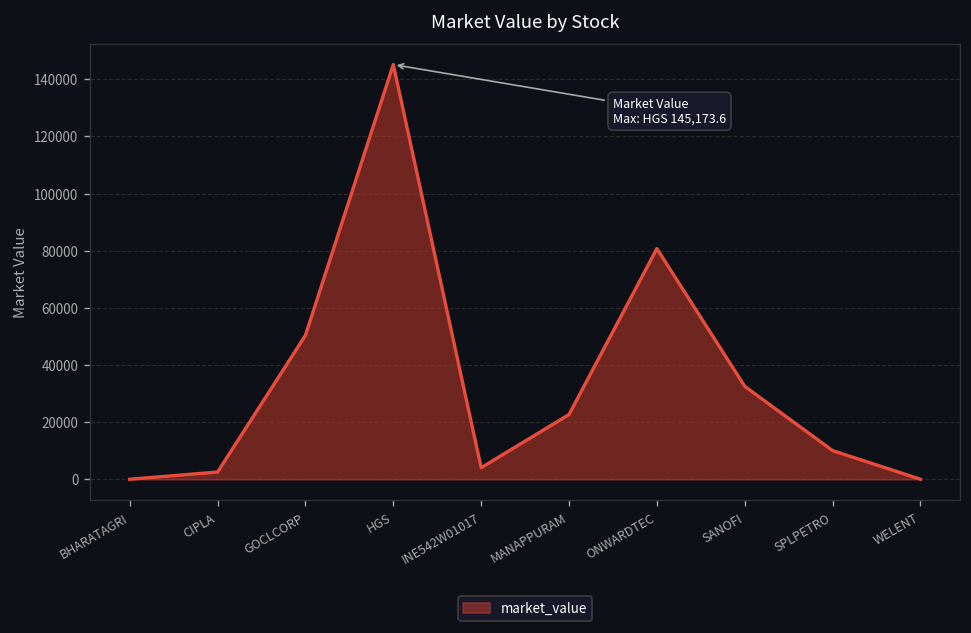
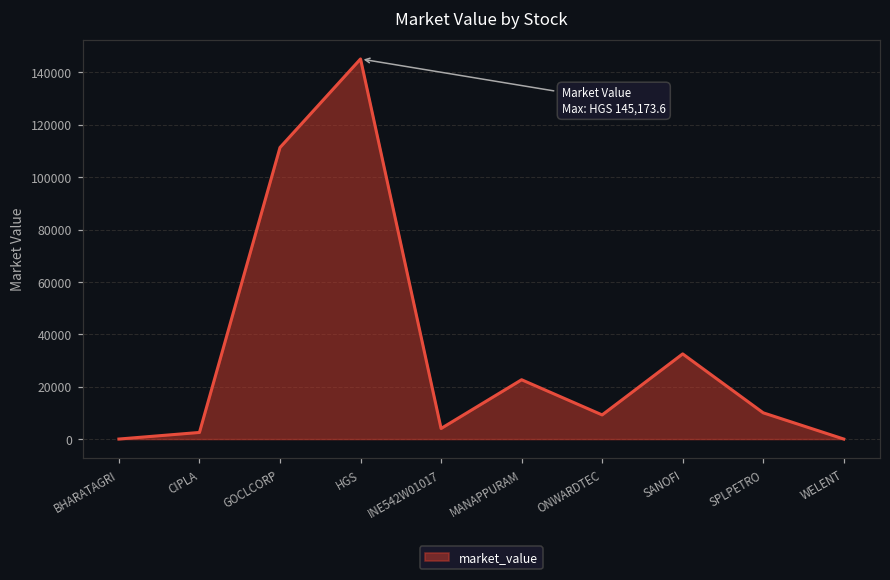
  {
    "BHARATAGRI": 0,
    "CIPLA": 3000,
-   "GOCLCORP": 50000,
+   "GOCLCORP": 111000,
    "INE542W01017": 4000,
    "MANAPPURAM": 23000,
-   "ONWARDTEC": 81000,
+   "ONWARDTEC": 9000,
    "SANOFI": 33000,
    "SPLPETRO": 10000,
    "WELENT": 0
  }
